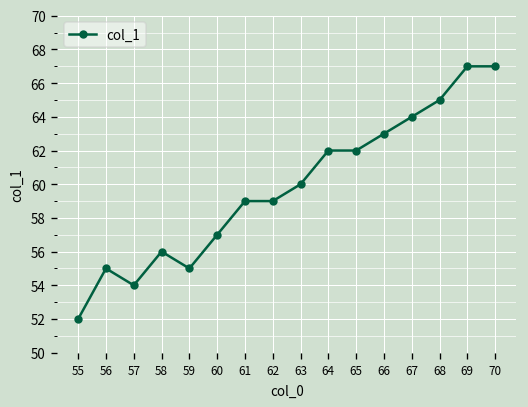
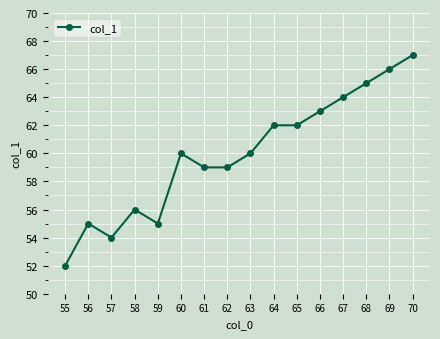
  {
    "55": 52,
    "56": 55,
    "57": 54,
    "58": 56,
    "59": 55,
-   "60": 57,
+   "60": 60,
    "61": 59,
    "62": 59,
    "63": 60,
    "64": 62,
    "65": 62,
    "66": 63,
    "67": 64,
    "68": 65,
-   "69": 67,
+   "69": 66,
    "70": 67
  }
